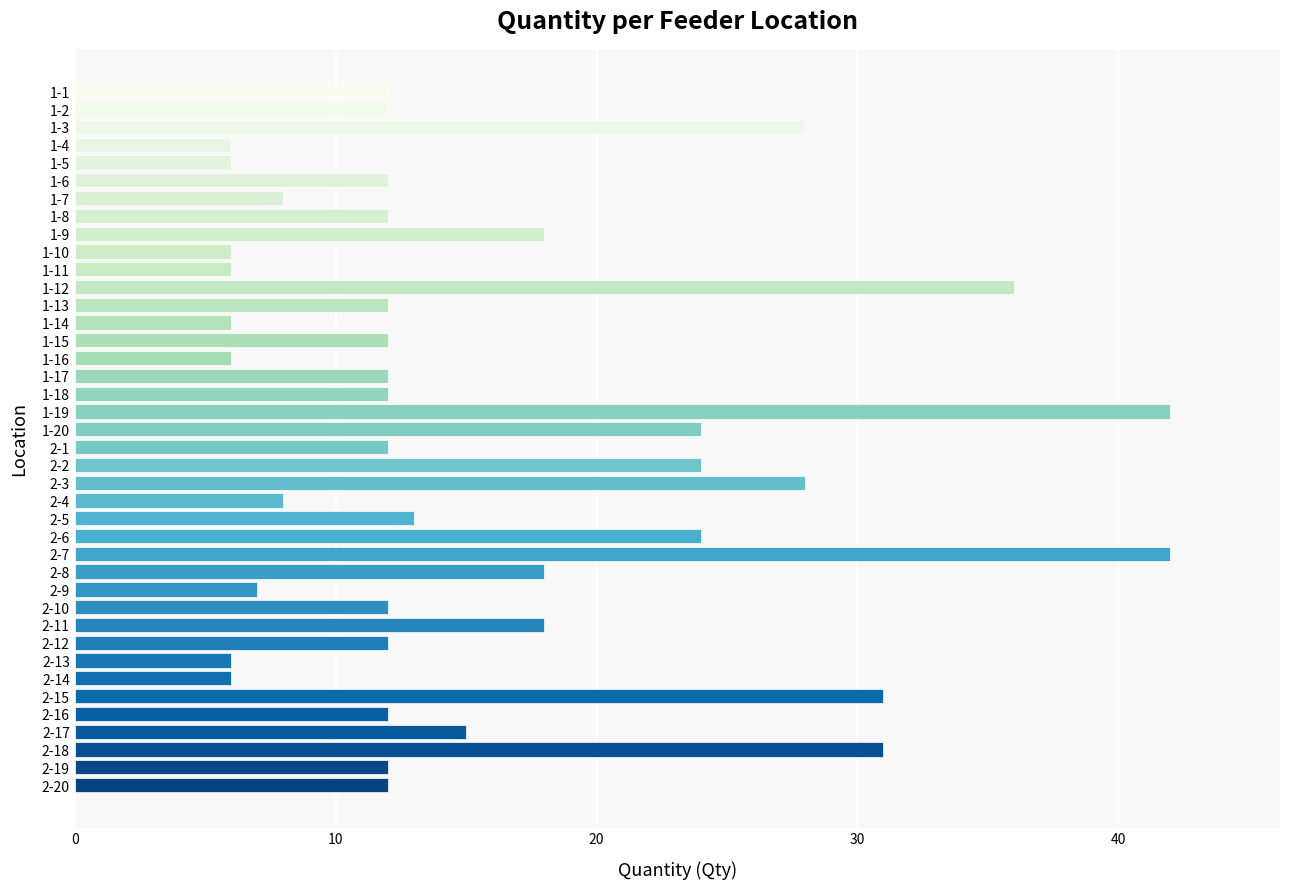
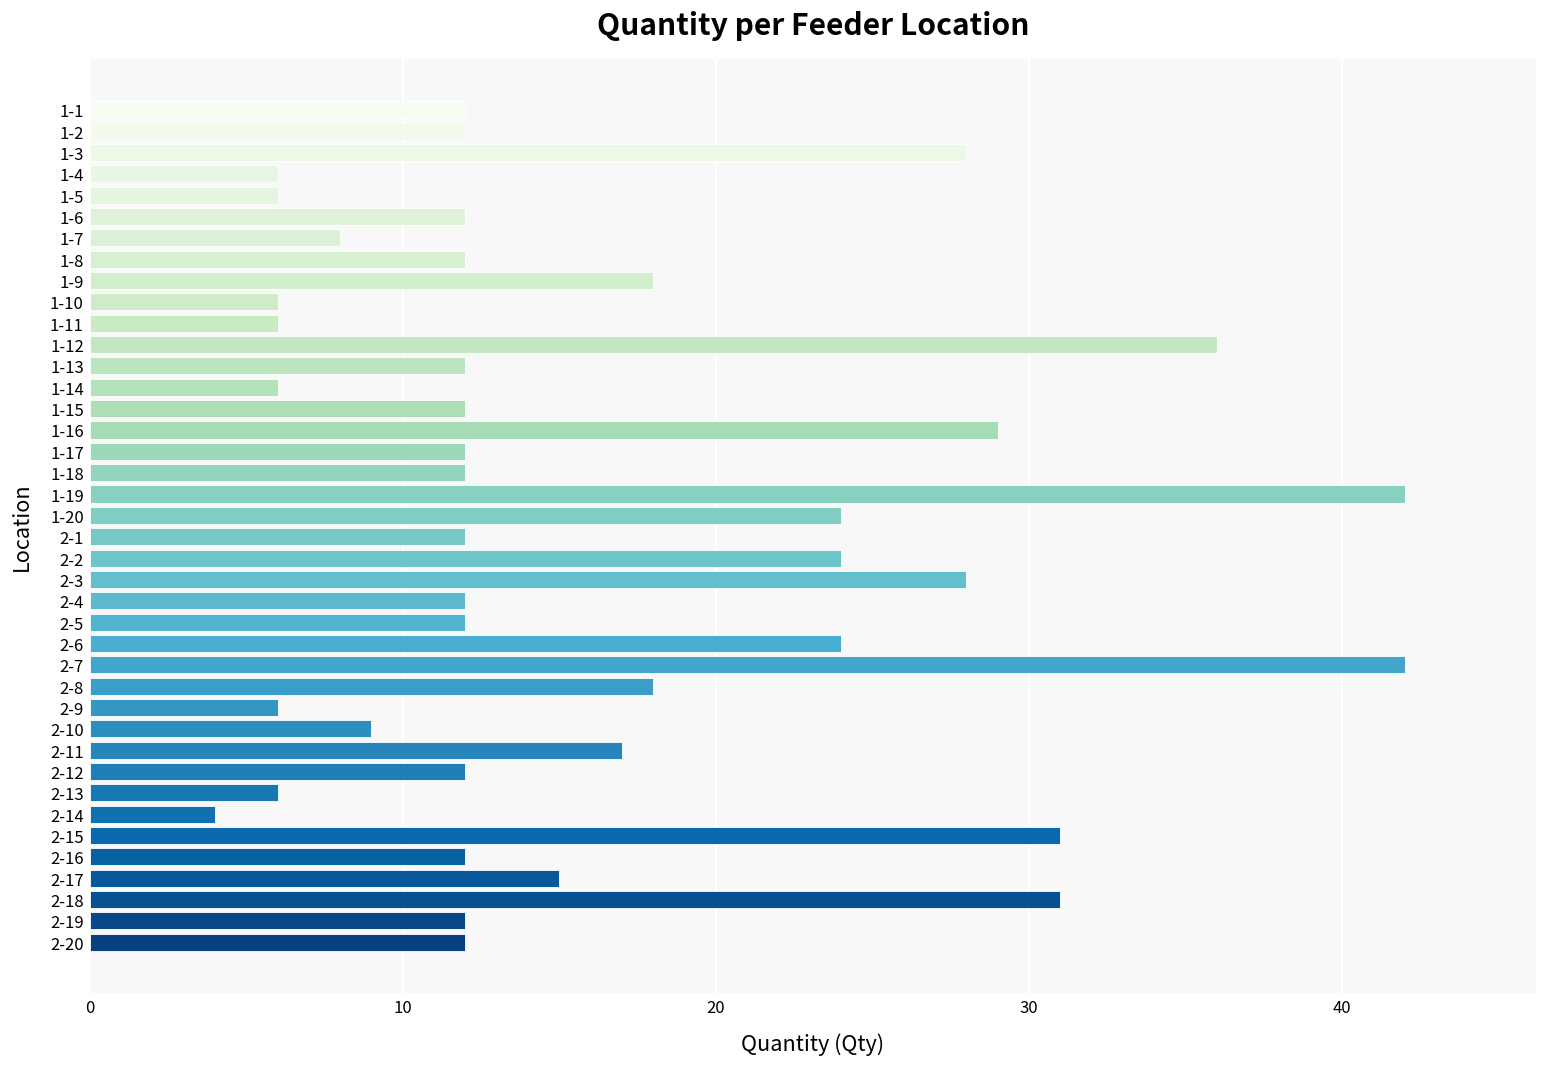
  {
    "1-1": 12,
    "1-2": 12,
    "1-3": 28,
    "1-4": 6,
    "1-5": 6,
    "1-6": 12,
    "1-7": 8,
    "1-8": 12,
    "1-9": 18,
    "1-10": 6,
    "1-11": 6,
    "1-12": 36,
    "1-13": 12,
    "1-14": 6,
    "1-15": 12,
-   "1-16": 6,
+   "1-16": 29,
    "1-17": 12,
    "1-18": 12,
    "1-19": 42,
    "1-20": 24,
    "2-1": 12,
    "2-2": 24,
    "2-3": 28,
-   "2-4": 8,
-   "2-5": 13,
+   "2-4": 12,
+   "2-5": 12,
    "2-6": 24,
    "2-7": 42,
    "2-8": 18,
-   "2-9": 7,
-   "2-10": 12,
-   "2-11": 18,
+   "2-9": 6,
+   "2-10": 9,
+   "2-11": 17,
    "2-12": 12,
    "2-13": 6,
-   "2-14": 6,
+   "2-14": 4,
    "2-15": 31,
    "2-16": 12,
    "2-17": 15,
    "2-18": 31,
    "2-19": 12,
    "2-20": 12
  }
